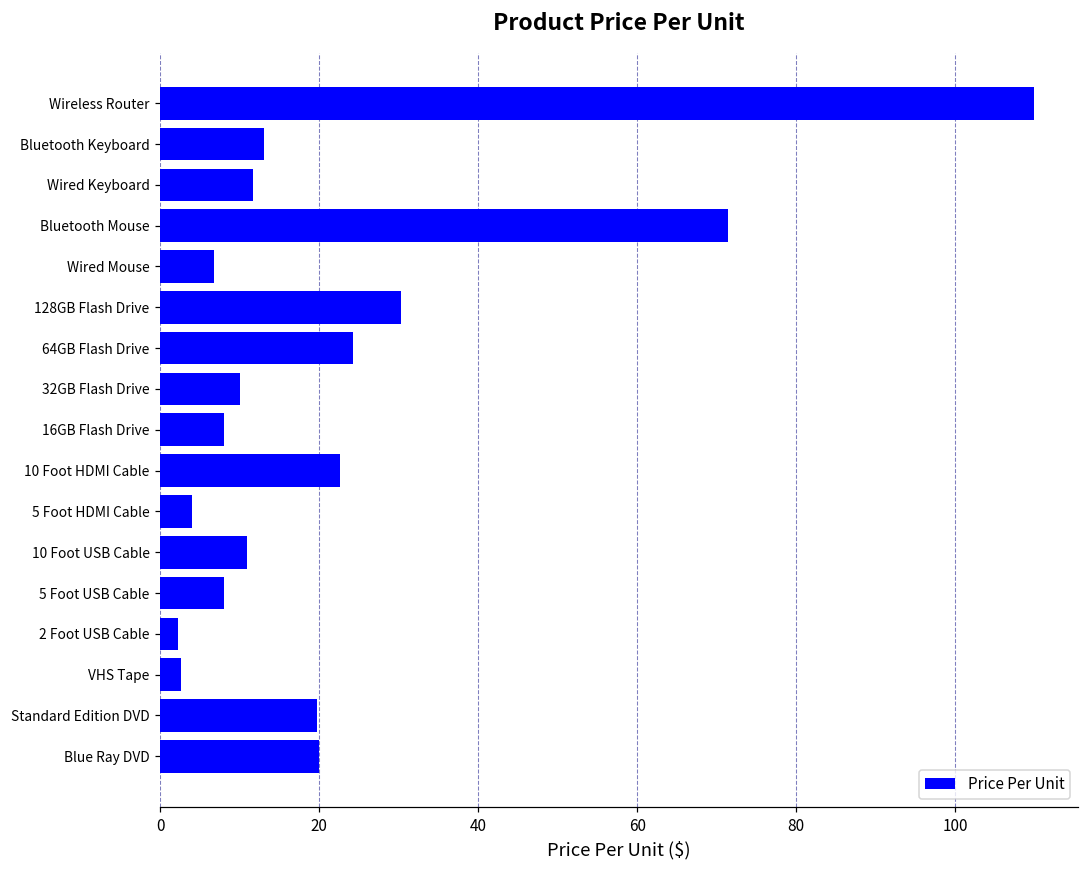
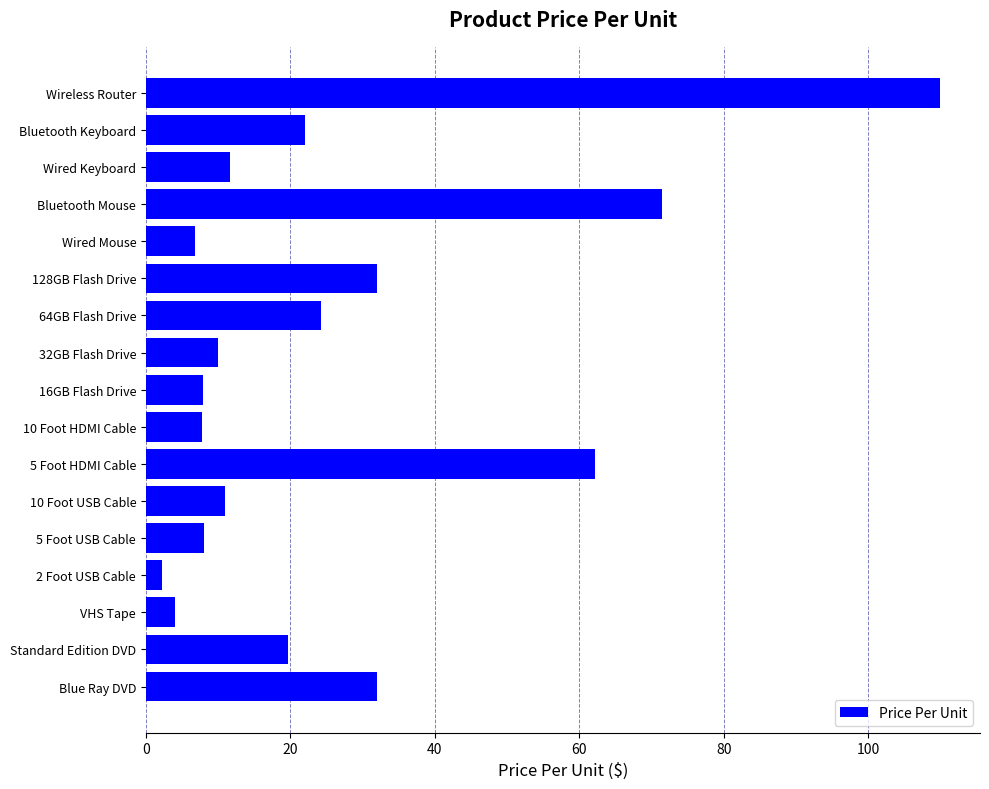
  {
    "Wireless Router": 110,
-   "Bluetooth Keyboard": 13,
+   "Bluetooth Keyboard": 22,
    "Wired Keyboard": 12,
    "Bluetooth Mouse": 71,
    "Wired Mouse": 7,
-   "128GB Flash Drive": 30,
+   "128GB Flash Drive": 32,
    "64GB Flash Drive": 24,
    "32GB Flash Drive": 10,
    "16GB Flash Drive": 8,
-   "10 Foot HDMI Cable": 23,
-   "5 Foot HDMI Cable": 4,
+   "10 Foot HDMI Cable": 8,
+   "5 Foot HDMI Cable": 62,
    "10 Foot USB Cable": 11,
    "5 Foot USB Cable": 8,
    "2 Foot USB Cable": 2,
-   "VHS Tape": 3,
+   "VHS Tape": 4,
    "Standard Edition DVD": 20,
-   "Blue Ray DVD": 20
+   "Blue Ray DVD": 32
  }
